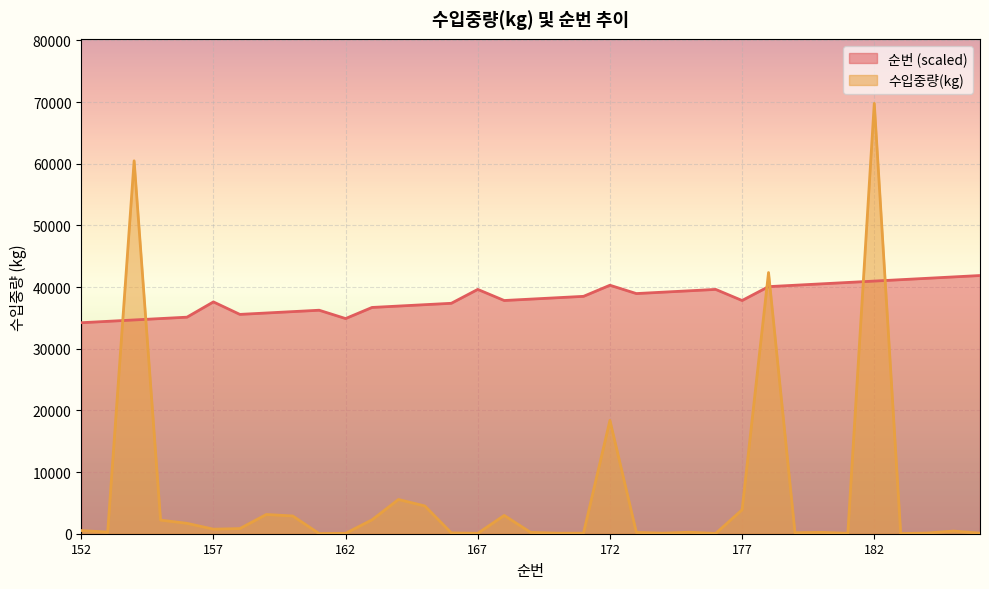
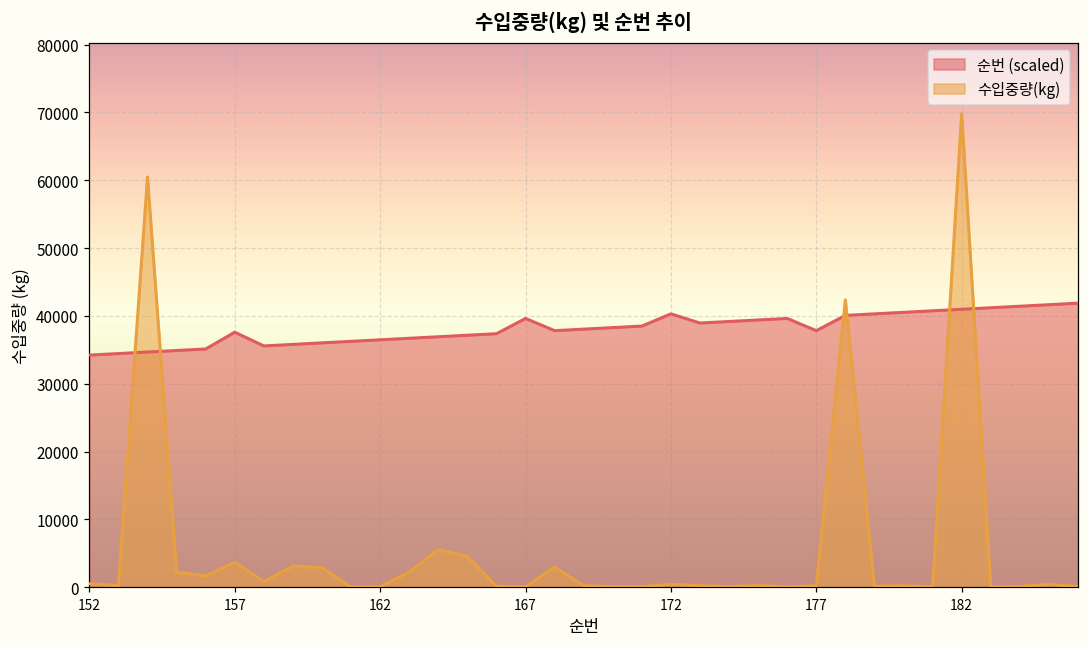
  {
    "순번 (scaled)": {
      "152": 34000,
      "157": 38000,
-     "162": 35000,
+     "162": 36000,
      "167": 40000,
      "172": 40000,
      "177": 38000,
      "182": 41000
    },
    "수입중량(kg)": {
      "152": 1000,
-     "157": 1000,
+     "157": 4000,
      "162": 0,
      "167": 0,
-     "172": 18000,
-     "177": 4000,
+     "172": 0,
+     "177": 0,
      "182": 70000
    }
  }
